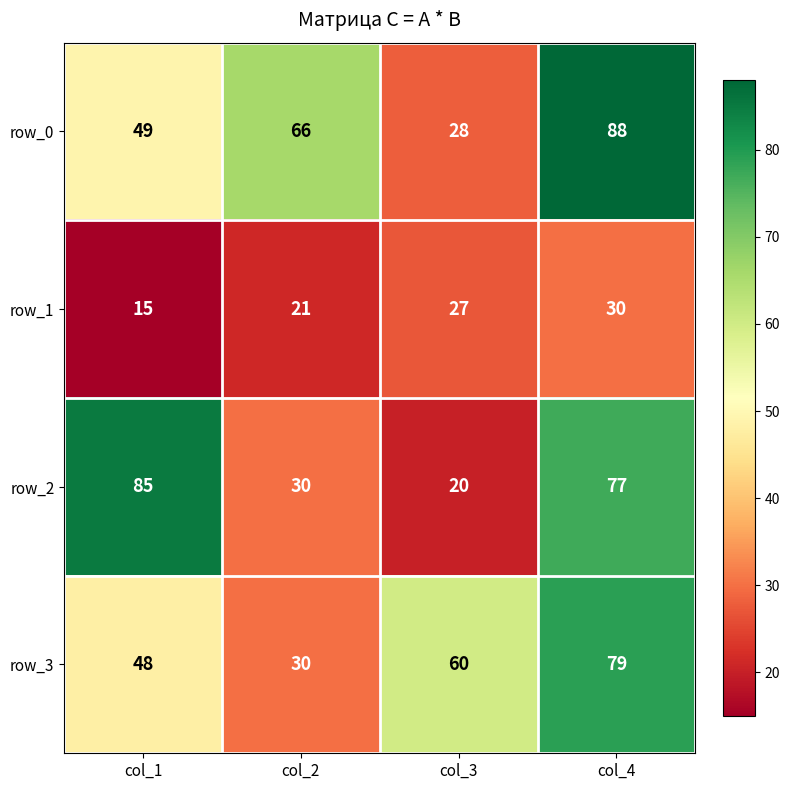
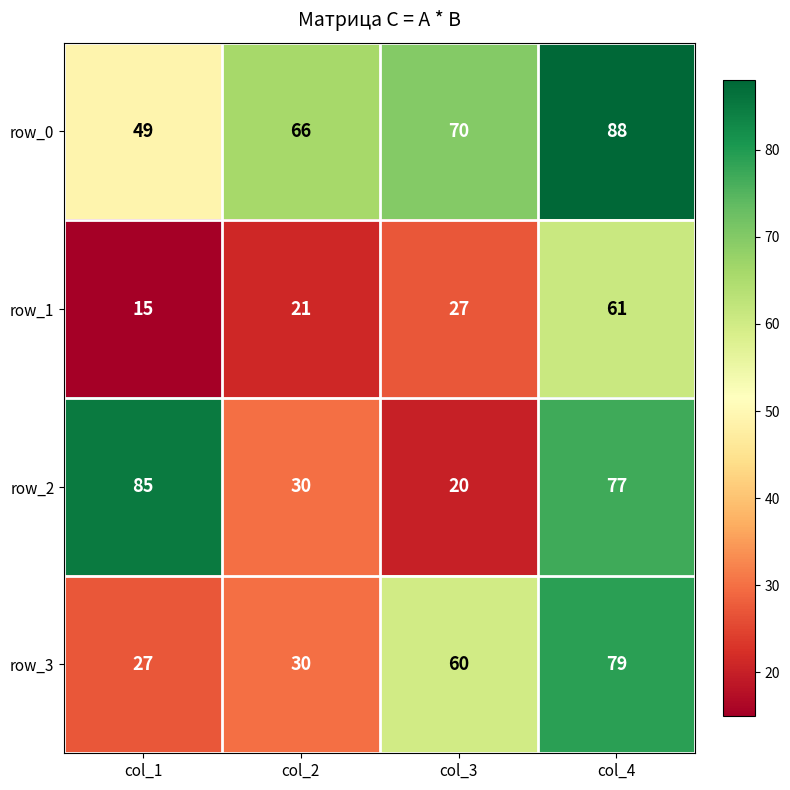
  {
    "row_0": {
      "col_1": 49,
      "col_2": 66,
-     "col_3": 28,
+     "col_3": 70,
      "col_4": 88
    },
    "row_1": {
      "col_1": 15,
      "col_2": 21,
      "col_3": 27,
-     "col_4": 30
+     "col_4": 61
    },
    "row_2": {
      "col_1": 85,
      "col_2": 30,
      "col_3": 20,
      "col_4": 77
    },
    "row_3": {
-     "col_1": 48,
+     "col_1": 27,
      "col_2": 30,
      "col_3": 60,
      "col_4": 79
    }
  }
